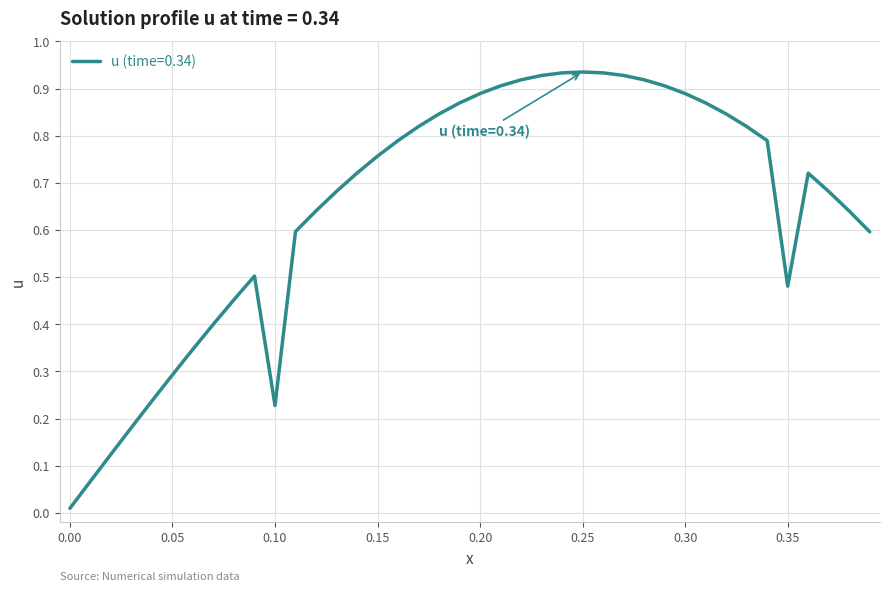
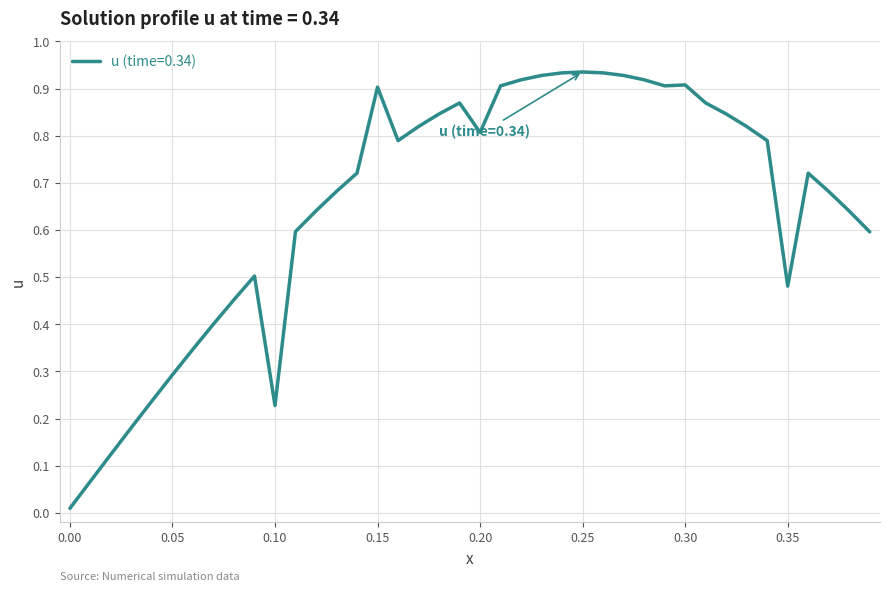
  {
    "0.00": 0.01,
    "0.05": 0.29,
    "0.10": 0.23,
-   "0.15": 0.76,
-   "0.20": 0.89,
+   "0.15": 0.90,
+   "0.20": 0.81,
    "0.25": 0.94,
-   "0.30": 0.89,
+   "0.30": 0.91,
    "0.35": 0.48
  }
